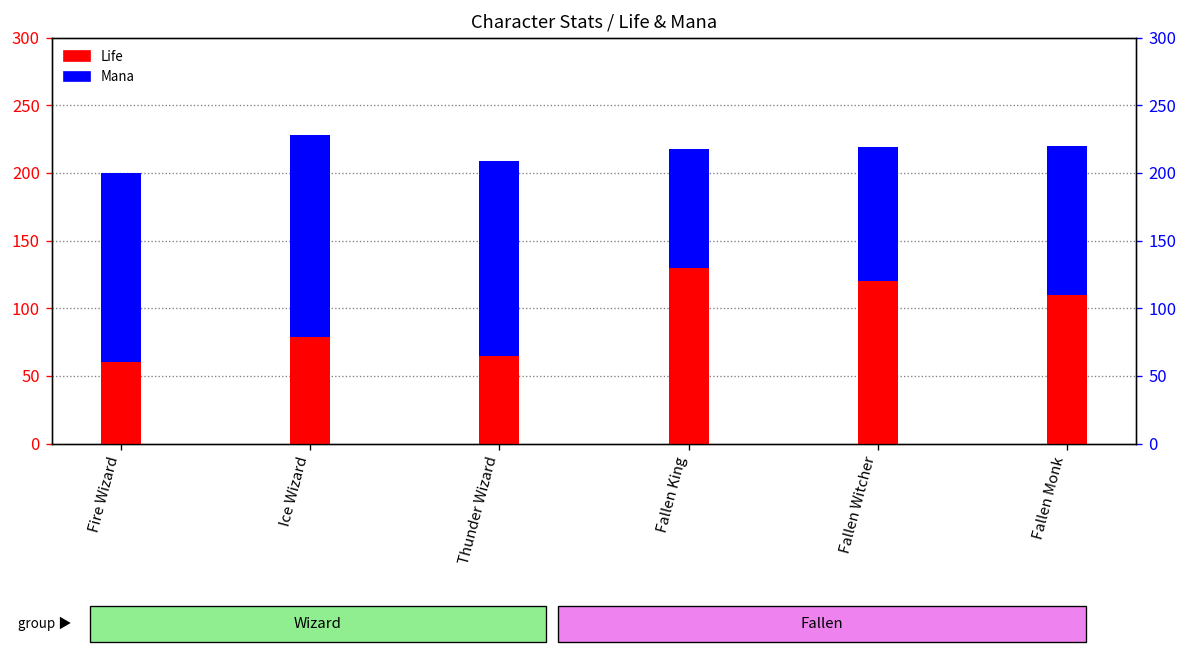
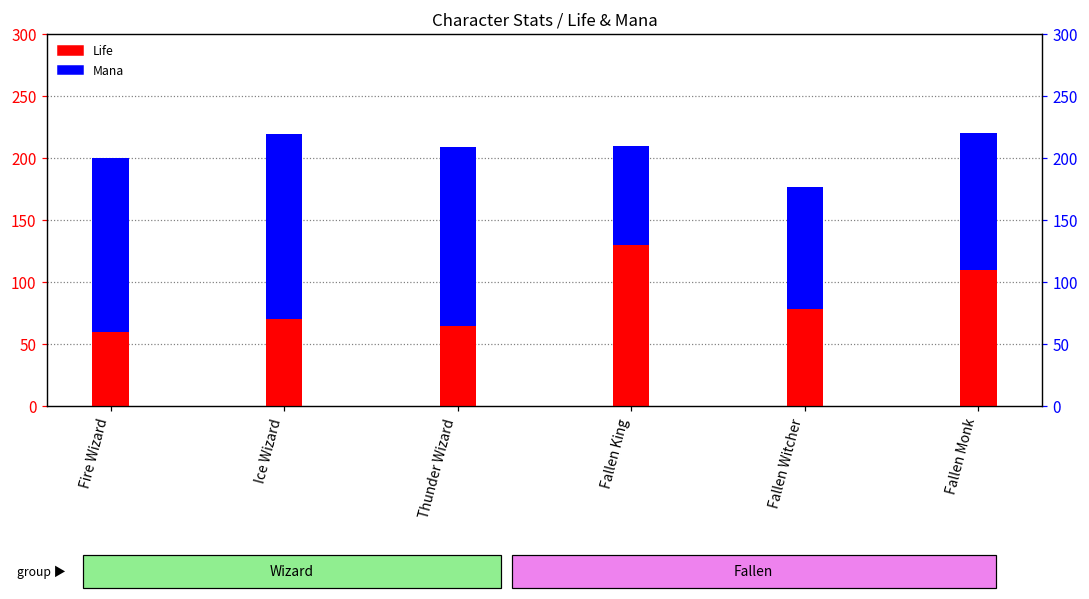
  {
    "Life": {
      "Fire Wizard": 60,
-     "Ice Wizard": 79,
+     "Ice Wizard": 70,
      "Thunder Wizard": 65,
      "Fallen King": 130,
-     "Fallen Witcher": 120,
+     "Fallen Witcher": 78,
      "Fallen Monk": 110
    },
    "Mana": {
      "Fire Wizard": 140,
      "Ice Wizard": 149,
      "Thunder Wizard": 144,
-     "Fallen King": 88,
+     "Fallen King": 80,
      "Fallen Witcher": 99,
      "Fallen Monk": 110
    }
  }
